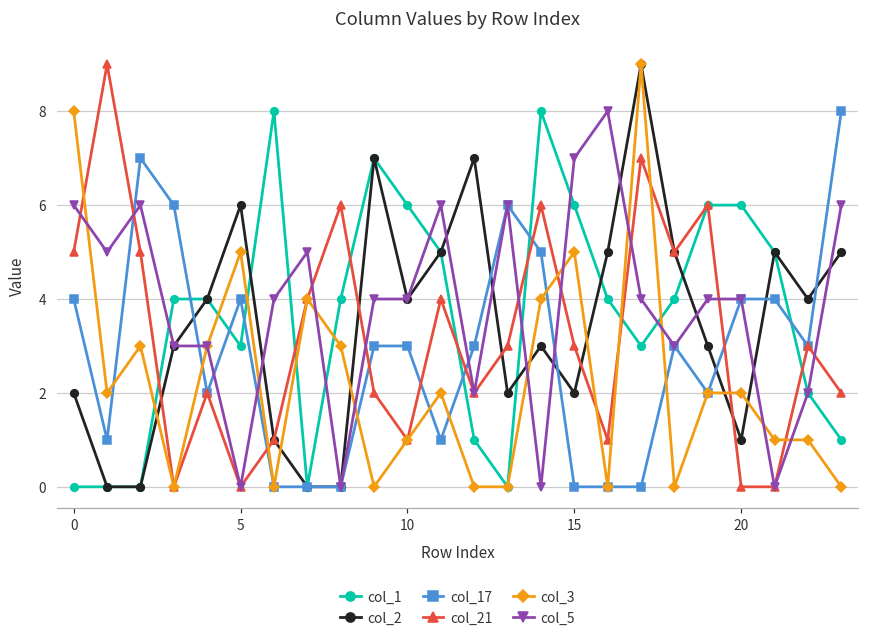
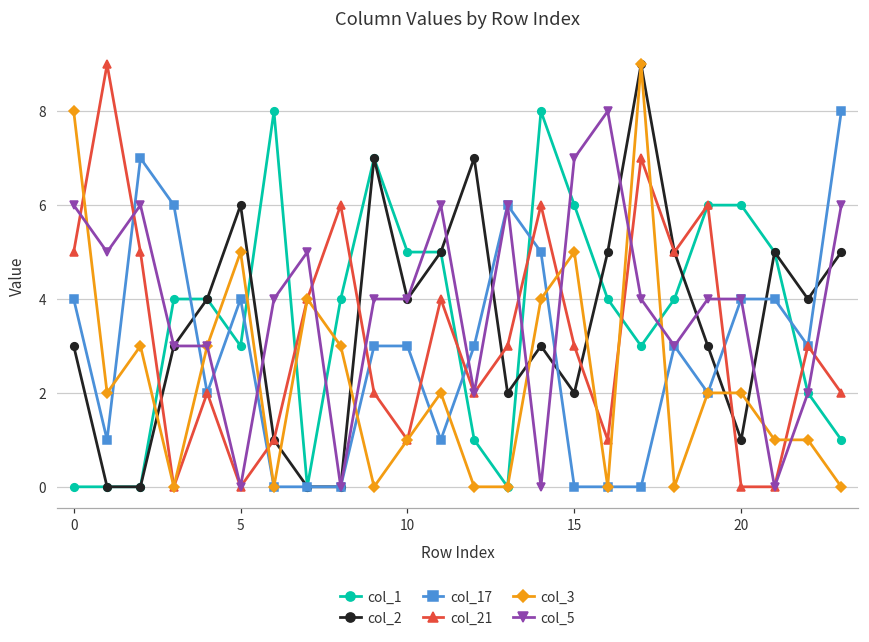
  {
    "col_1": {
      "0": 0,
      "5": 3,
-     "10": 6,
+     "10": 5,
      "15": 6,
      "20": 6
    },
    "col_2": {
-     "0": 2,
+     "0": 3,
      "5": 6,
      "15": 2,
      "20": 1
    },
    "col_17": {
      "0": 4,
      "5": 4,
      "10": 3,
      "15": 0
    },
    "col_21": {
      "0": 5,
      "15": 3,
      "20": 0
    },
    "col_3": {
      "0": 8,
      "5": 5,
      "15": 5,
      "20": 2
    },
    "col_5": {
      "0": 6,
      "15": 7
    }
  }
